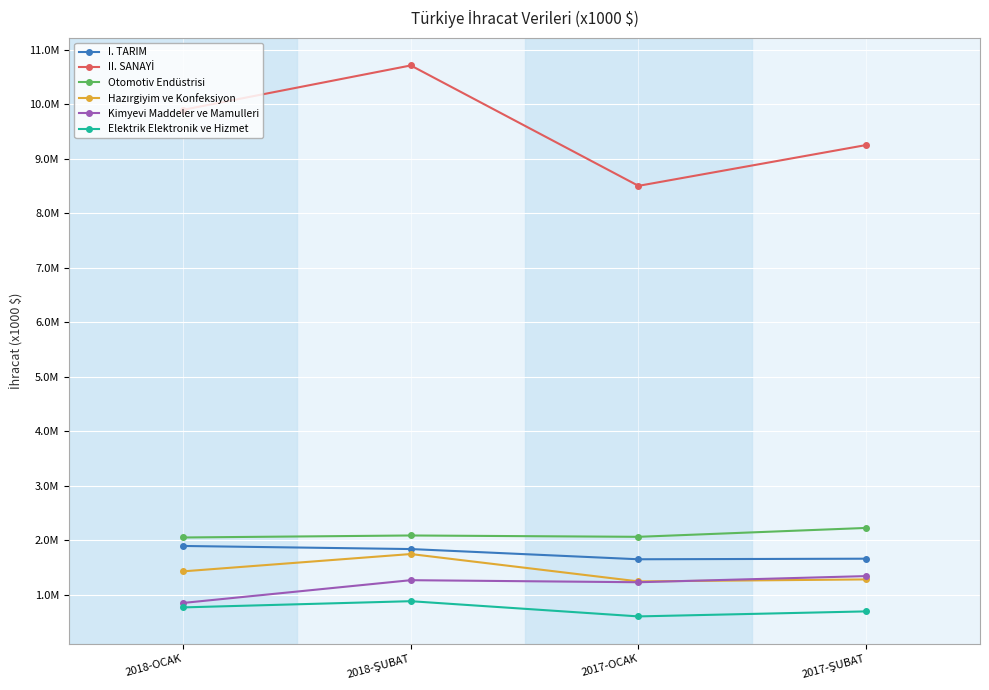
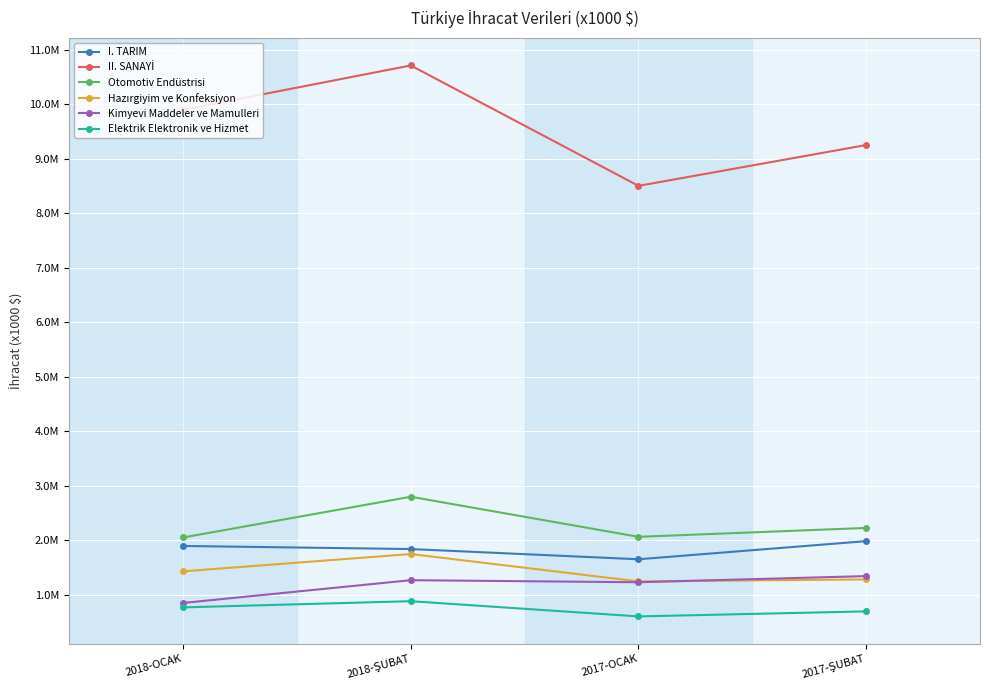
  {
    "I. TARIM": {
      "2018-OCAK": 1900000,
      "2018-ŞUBAT": 1800000,
      "2017-OCAK": 1700000,
-     "2017-ŞUBAT": 1700000
+     "2017-ŞUBAT": 2000000
    },
    "II. SANAYİ": {
      "2018-ŞUBAT": 10700000,
      "2017-OCAK": 8500000,
      "2017-ŞUBAT": 9300000
    },
    "Otomotiv Endüstrisi": {
      "2018-OCAK": 2100000,
-     "2018-ŞUBAT": 2100000,
+     "2018-ŞUBAT": 2800000,
      "2017-OCAK": 2100000,
      "2017-ŞUBAT": 2200000
    },
    "Hazırgiyim ve Konfeksiyon": {
      "2018-OCAK": 1400000,
      "2018-ŞUBAT": 1700000,
      "2017-ŞUBAT": 1300000
    },
    "Kimyevi Maddeler ve Mamulleri": {
      "2018-OCAK": 900000,
      "2018-ŞUBAT": 1300000,
      "2017-ŞUBAT": 1300000
    },
    "Elektrik Elektronik ve Hizmet": {
      "2018-OCAK": 800000,
      "2018-ŞUBAT": 900000,
      "2017-OCAK": 600000,
      "2017-ŞUBAT": 700000
    }
  }
